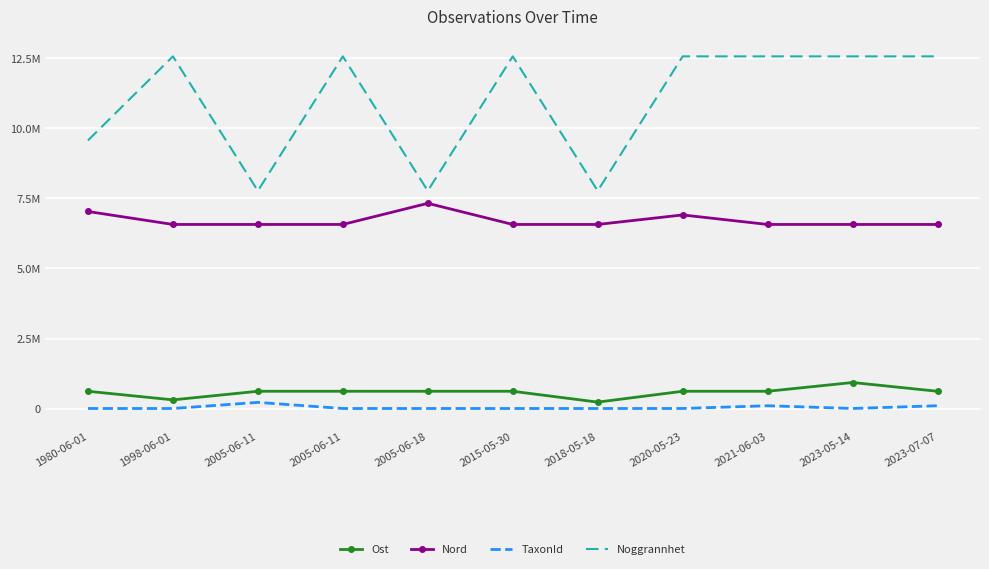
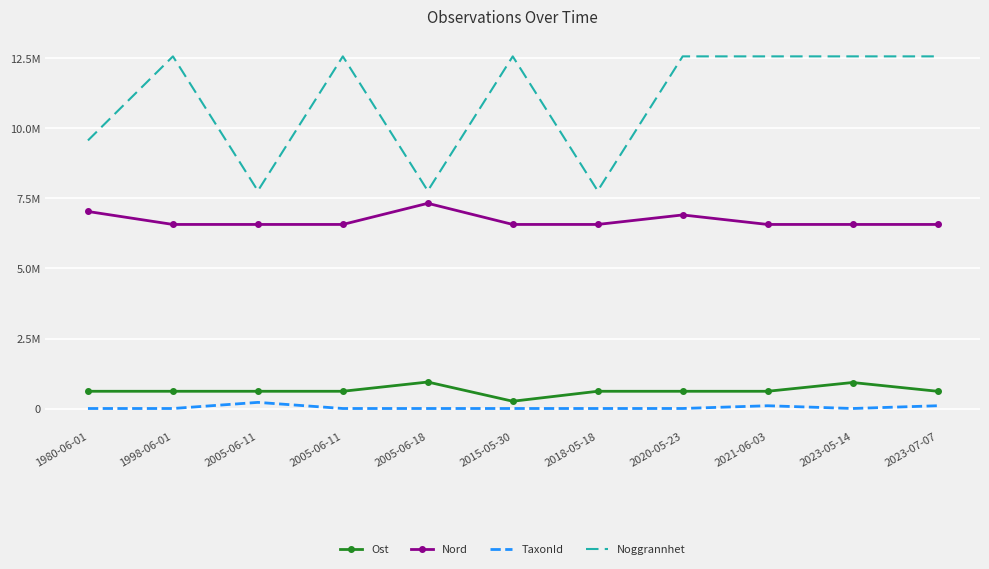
  {
    "Ost": {
      "1980-06-01": 600000,
-     "1998-06-01": 300000,
-     "2005-06-18": 600000,
-     "2015-05-30": 600000,
-     "2018-05-18": 200000,
+     "1998-06-01": 600000,
+     "2005-06-18": 900000,
+     "2015-05-30": 300000,
+     "2018-05-18": 600000,
      "2020-05-23": 600000,
      "2021-06-03": 600000,
      "2023-05-14": 900000,
      "2023-07-07": 600000
    },
    "Nord": {
      "1980-06-01": 7000000,
      "1998-06-01": 6600000,
      "2005-06-18": 7300000,
      "2015-05-30": 6600000,
      "2018-05-18": 6600000,
      "2020-05-23": 6900000,
      "2021-06-03": 6600000,
      "2023-05-14": 6600000,
      "2023-07-07": 6600000
    },
    "TaxonId": {
      "1980-06-01": 0,
      "1998-06-01": 0,
      "2005-06-18": 0,
      "2015-05-30": 0,
      "2018-05-18": 0,
      "2020-05-23": 0,
      "2021-06-03": 100000,
      "2023-05-14": 0,
      "2023-07-07": 100000
    },
    "Noggrannhet": {
      "1980-06-01": 9600000,
      "1998-06-01": 12600000,
      "2005-06-18": 7800000,
      "2015-05-30": 12600000,
      "2018-05-18": 7800000,
      "2020-05-23": 12600000,
      "2021-06-03": 12600000,
      "2023-05-14": 12600000,
      "2023-07-07": 12600000
    }
  }
